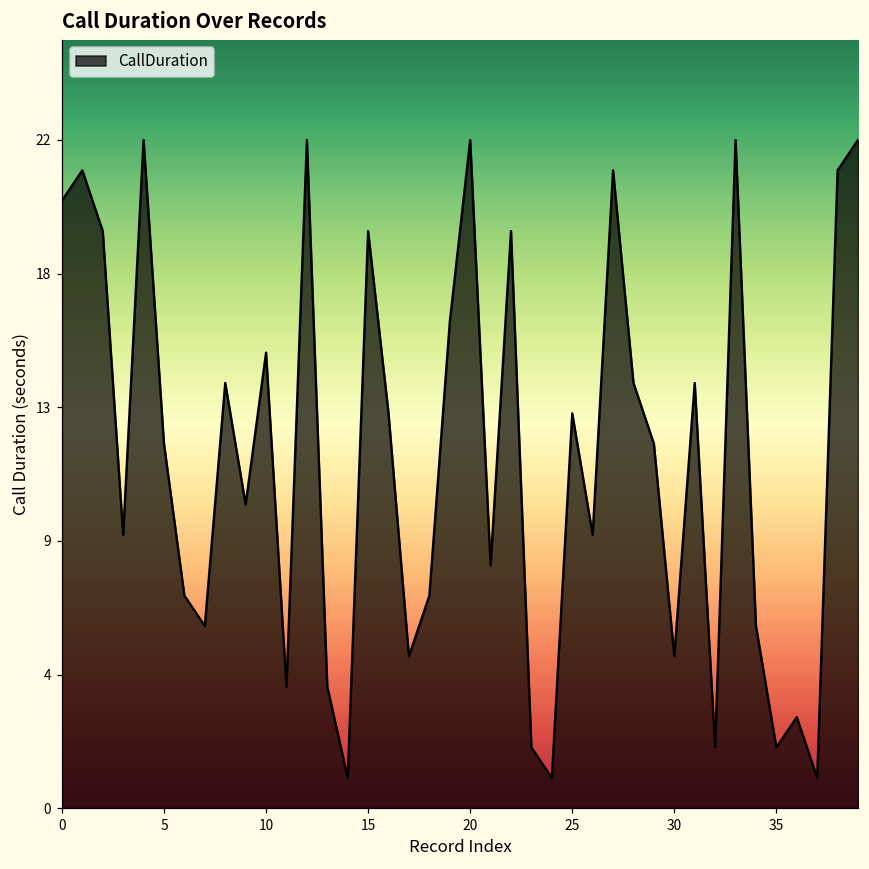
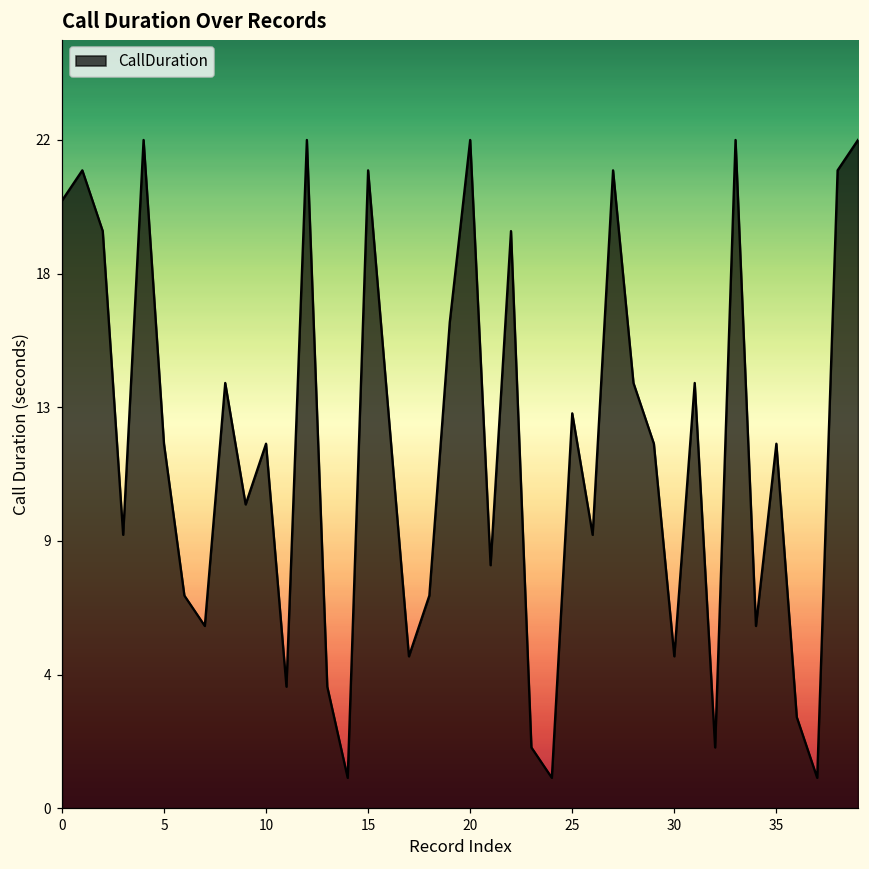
  {
    "0": 20,
    "5": 12,
-   "10": 15,
-   "15": 19,
+   "10": 12,
+   "15": 21,
    "20": 22,
    "25": 13,
    "30": 5,
-   "35": 2
+   "35": 12
  }
